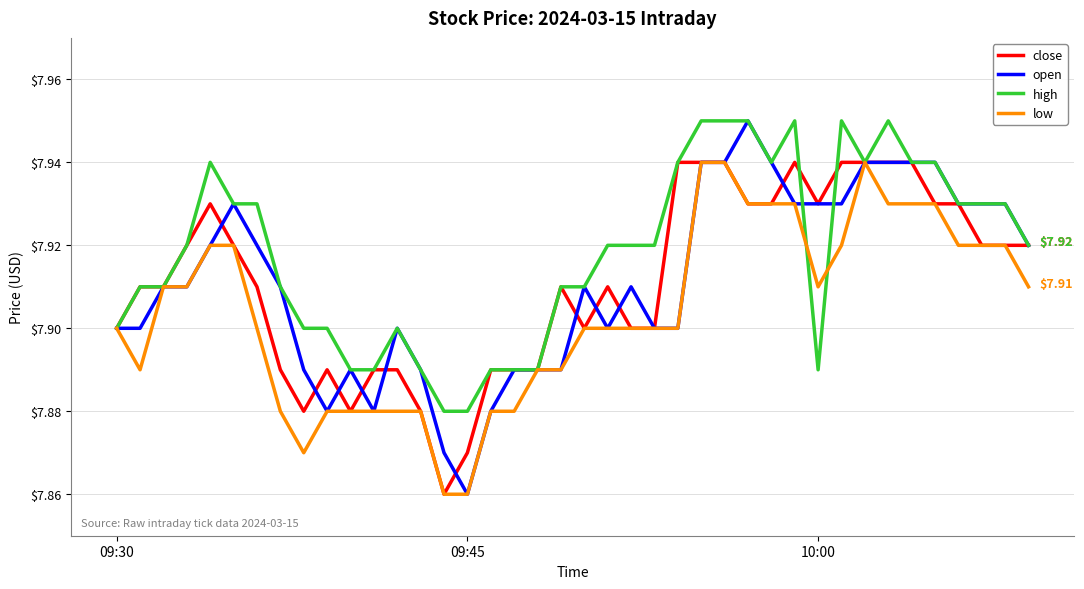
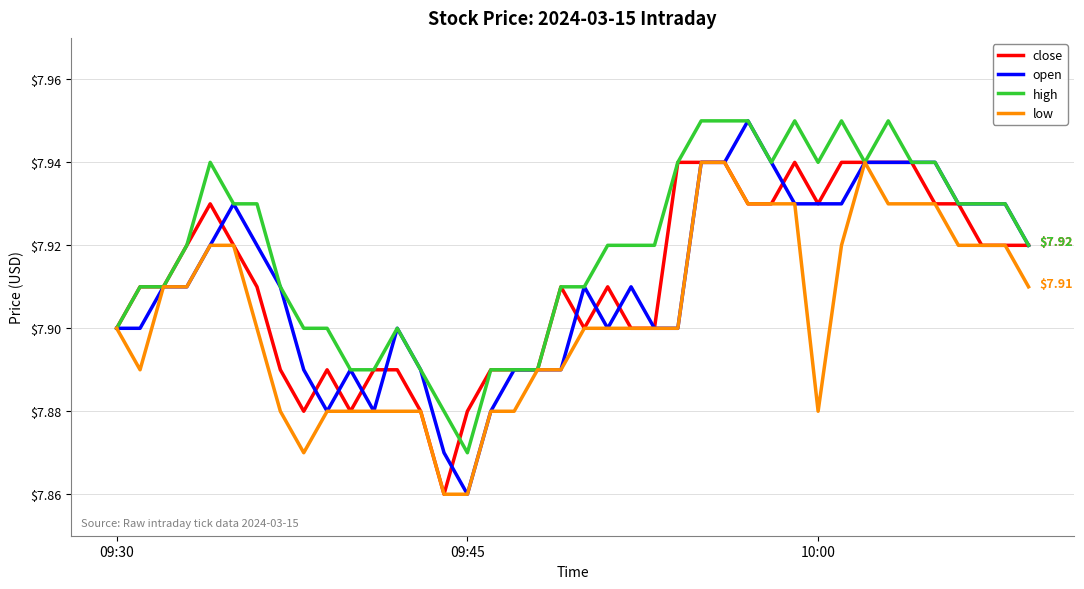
  {
    "close": {
-     "09:45": "$7.87"
+     "09:45": "$7.88"
    },
    "high": {
-     "09:45": "$7.88",
-     "10:00": "$7.89"
+     "09:45": "$7.87",
+     "10:00": "$7.94"
    },
    "low": {
-     "10:00": "$7.91"
+     "10:00": "$7.88"
    }
  }
